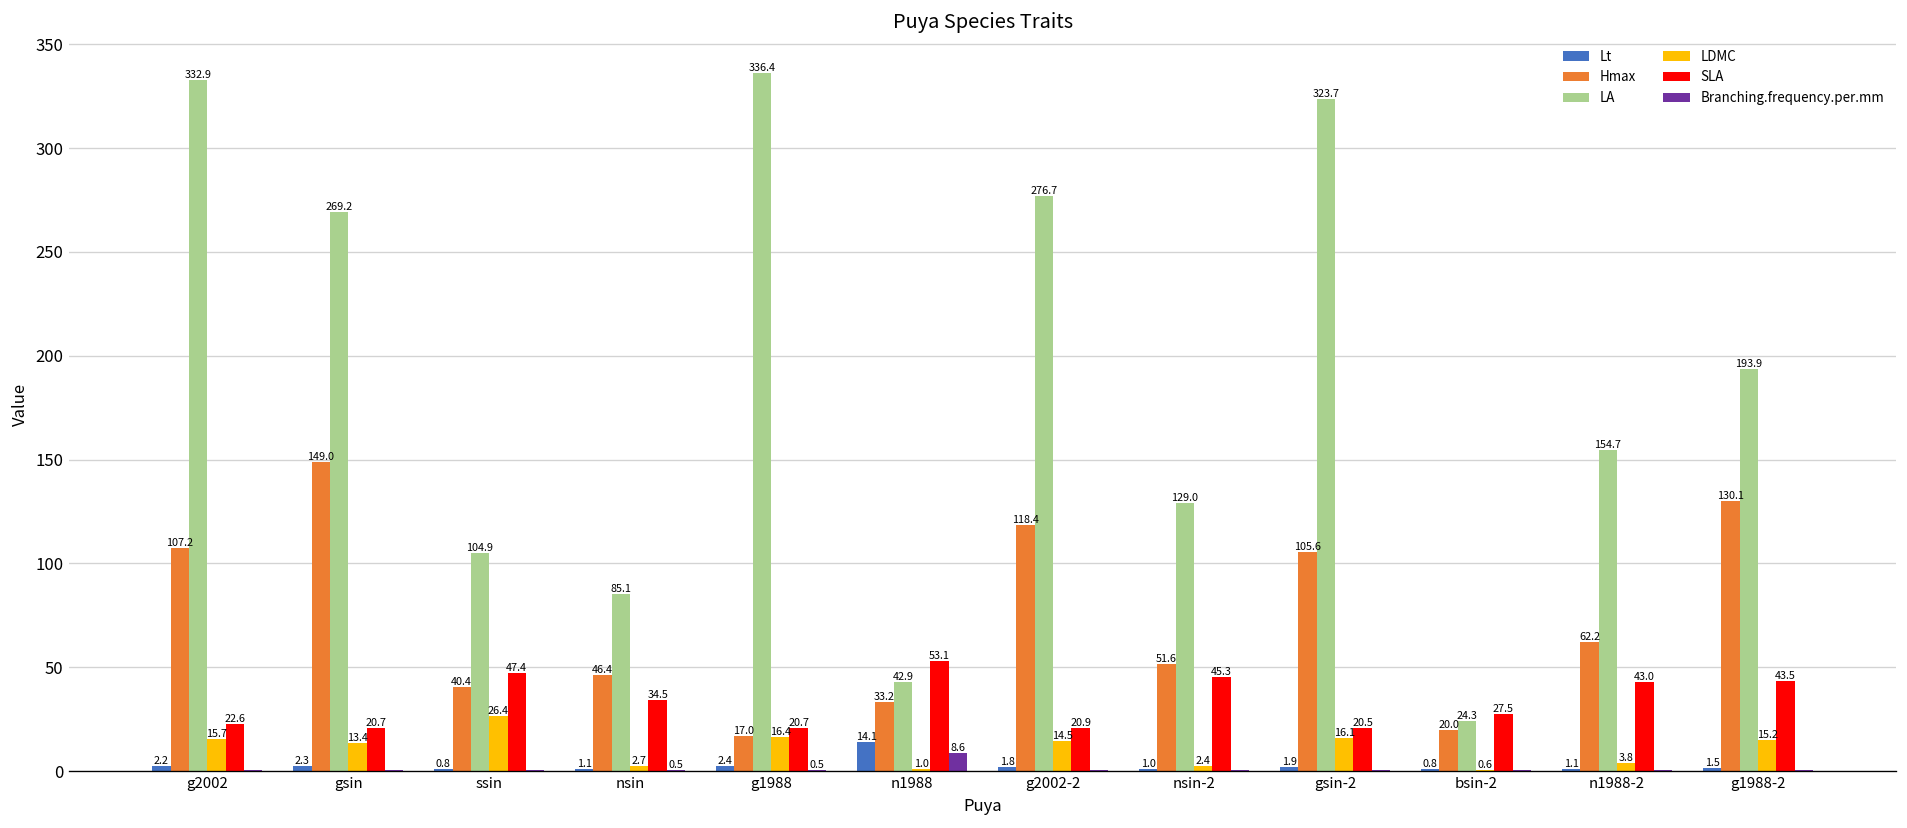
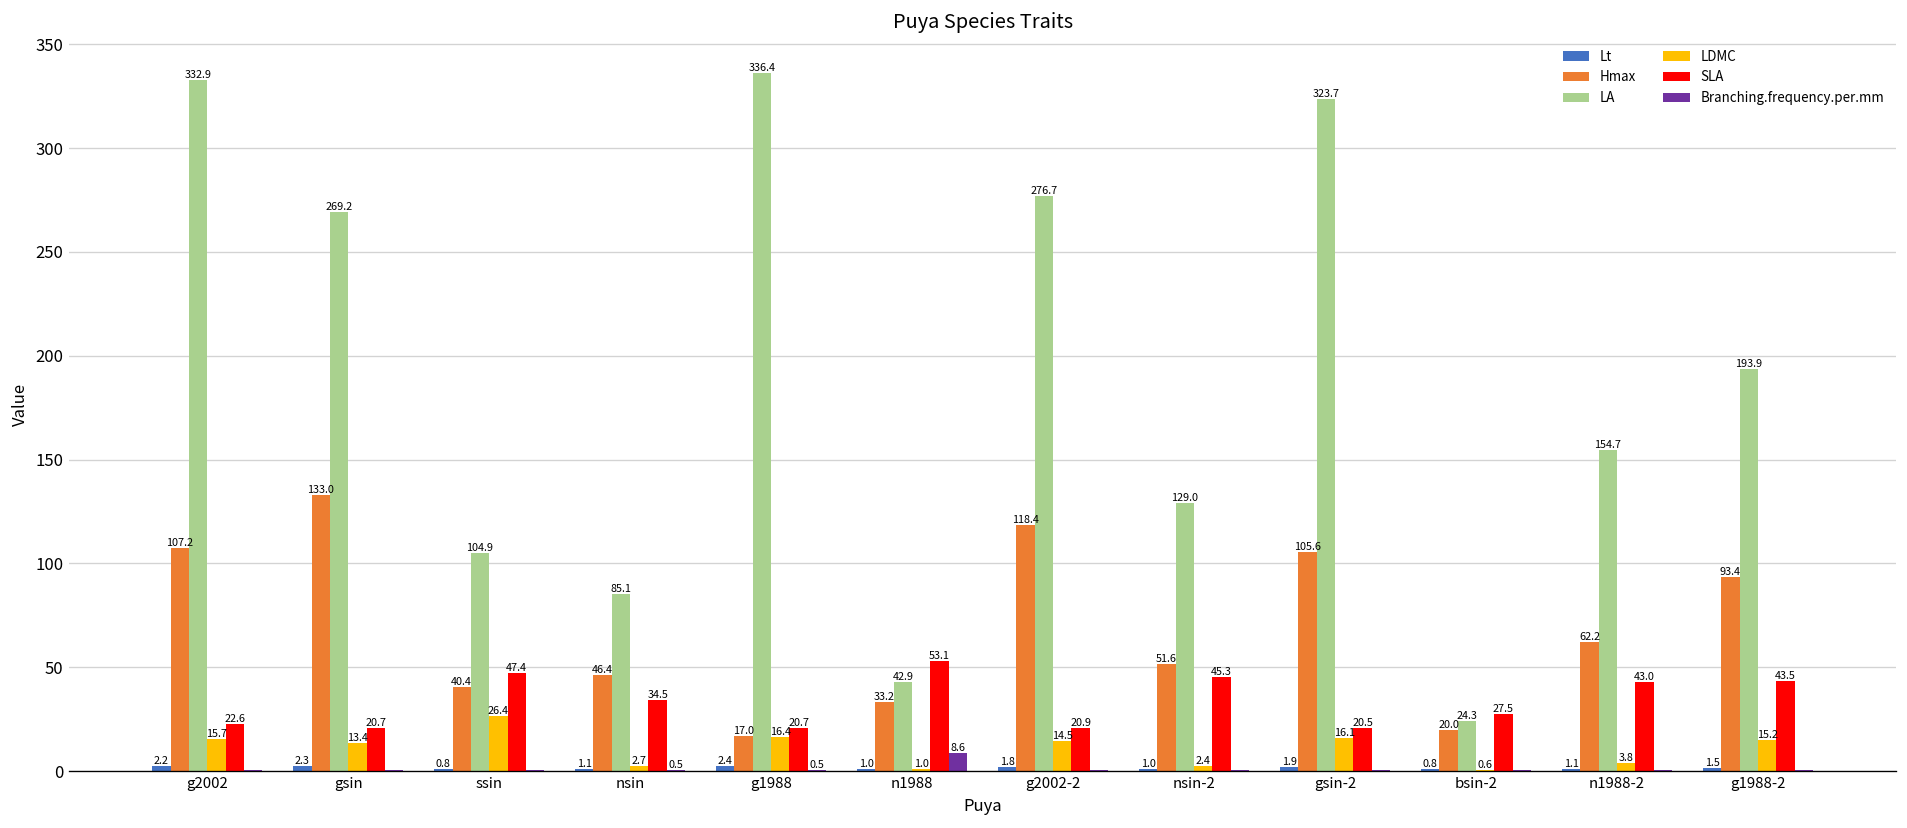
  {
    "Lt": {
      "g2002": 2.2,
      "gsin": 2.3,
      "ssin": 0.8,
      "nsin": 1.1,
      "g1988": 2.4,
-     "n1988": 14.1,
+     "n1988": 1.0,
      "g2002-2": 1.8,
      "nsin-2": 1.0,
      "gsin-2": 1.9,
      "bsin-2": 0.8,
      "n1988-2": 1.1,
      "g1988-2": 1.5
    },
    "Hmax": {
      "g2002": 107.2,
-     "gsin": 149.0,
+     "gsin": 133.0,
      "ssin": 40.4,
      "nsin": 46.4,
      "g1988": 17.0,
      "n1988": 33.2,
      "g2002-2": 118.4,
      "nsin-2": 51.6,
      "gsin-2": 105.6,
      "bsin-2": 20.0,
      "n1988-2": 62.2,
-     "g1988-2": 130.1
+     "g1988-2": 93.4
    },
    "LA": {
      "g2002": 332.9,
      "gsin": 269.2,
      "ssin": 104.9,
      "nsin": 85.1,
      "g1988": 336.4,
      "n1988": 42.9,
      "g2002-2": 276.7,
      "nsin-2": 129.0,
      "gsin-2": 323.7,
      "bsin-2": 24.3,
      "n1988-2": 154.7,
      "g1988-2": 193.9
    },
    "LDMC": {
      "g2002": 15.7,
      "gsin": 13.4,
      "ssin": 26.4,
      "nsin": 2.7,
      "g1988": 16.4,
      "n1988": 1.0,
      "g2002-2": 14.5,
      "nsin-2": 2.4,
      "gsin-2": 16.1,
      "bsin-2": 0.6,
      "n1988-2": 3.8,
      "g1988-2": 15.2
    },
    "SLA": {
      "g2002": 22.6,
      "gsin": 20.7,
      "ssin": 47.4,
      "nsin": 34.5,
      "g1988": 20.7,
      "n1988": 53.1,
      "g2002-2": 20.9,
      "nsin-2": 45.3,
      "gsin-2": 20.5,
      "bsin-2": 27.5,
      "n1988-2": 43.0,
      "g1988-2": 43.5
    },
    "Branching.frequency.per.mm": {
      "nsin": 0.5,
      "g1988": 0.5,
      "n1988": 8.6
    }
  }
